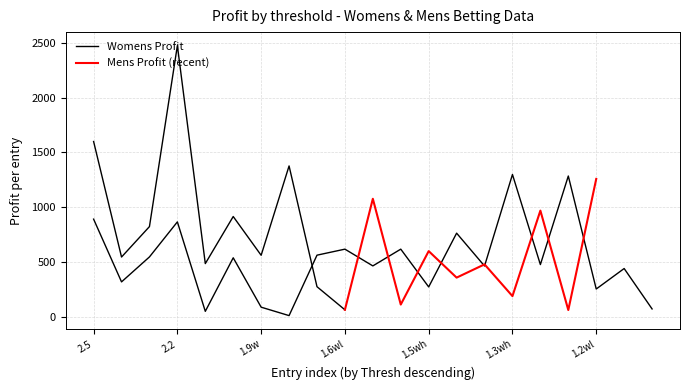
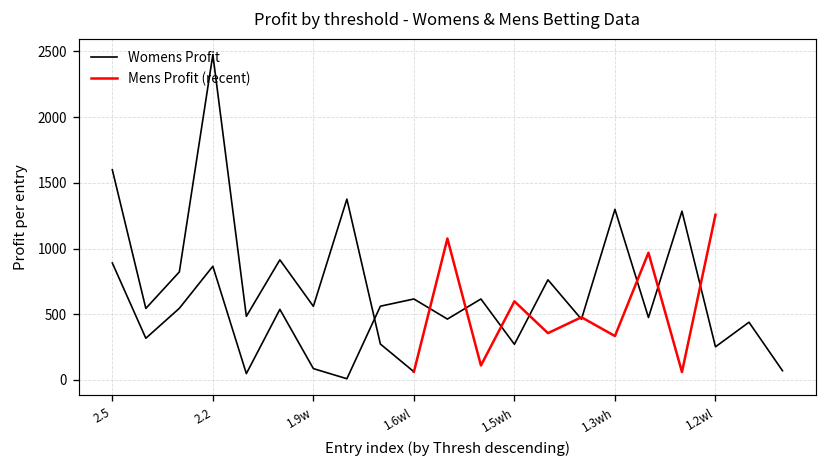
  {
    "Mens Profit (recent)": {
      "1.5wh": 600,
-     "1.3wh": 190,
+     "1.3wh": 330,
      "1.2wl": 1260
    }
  }
